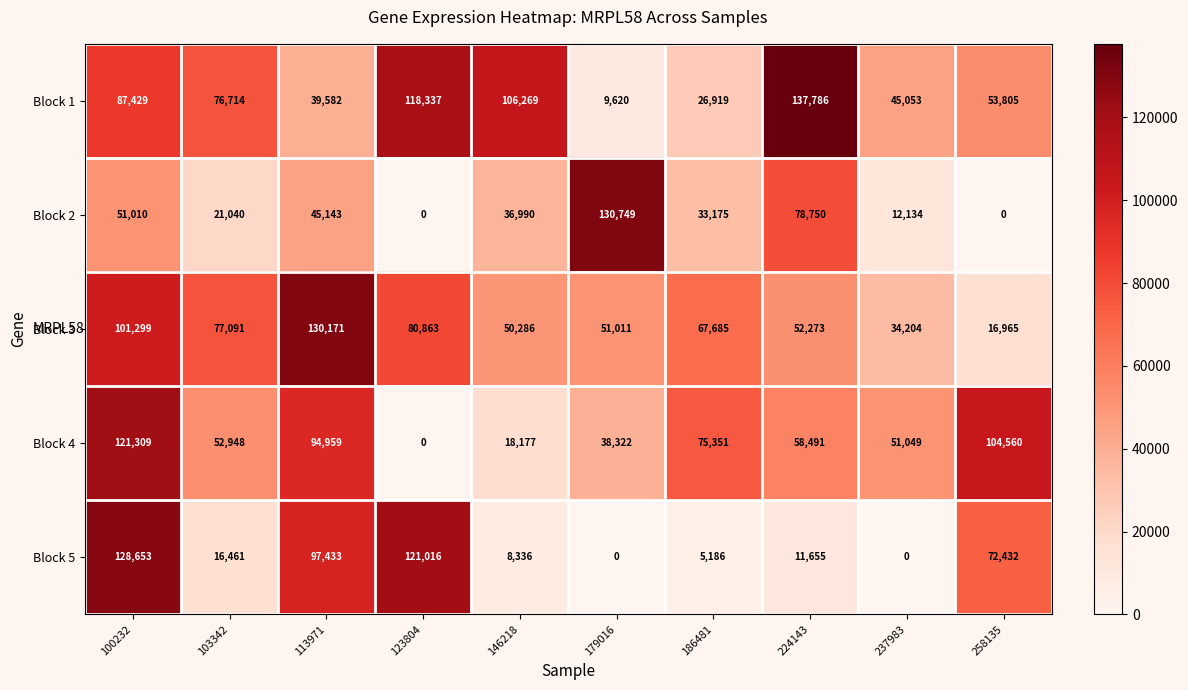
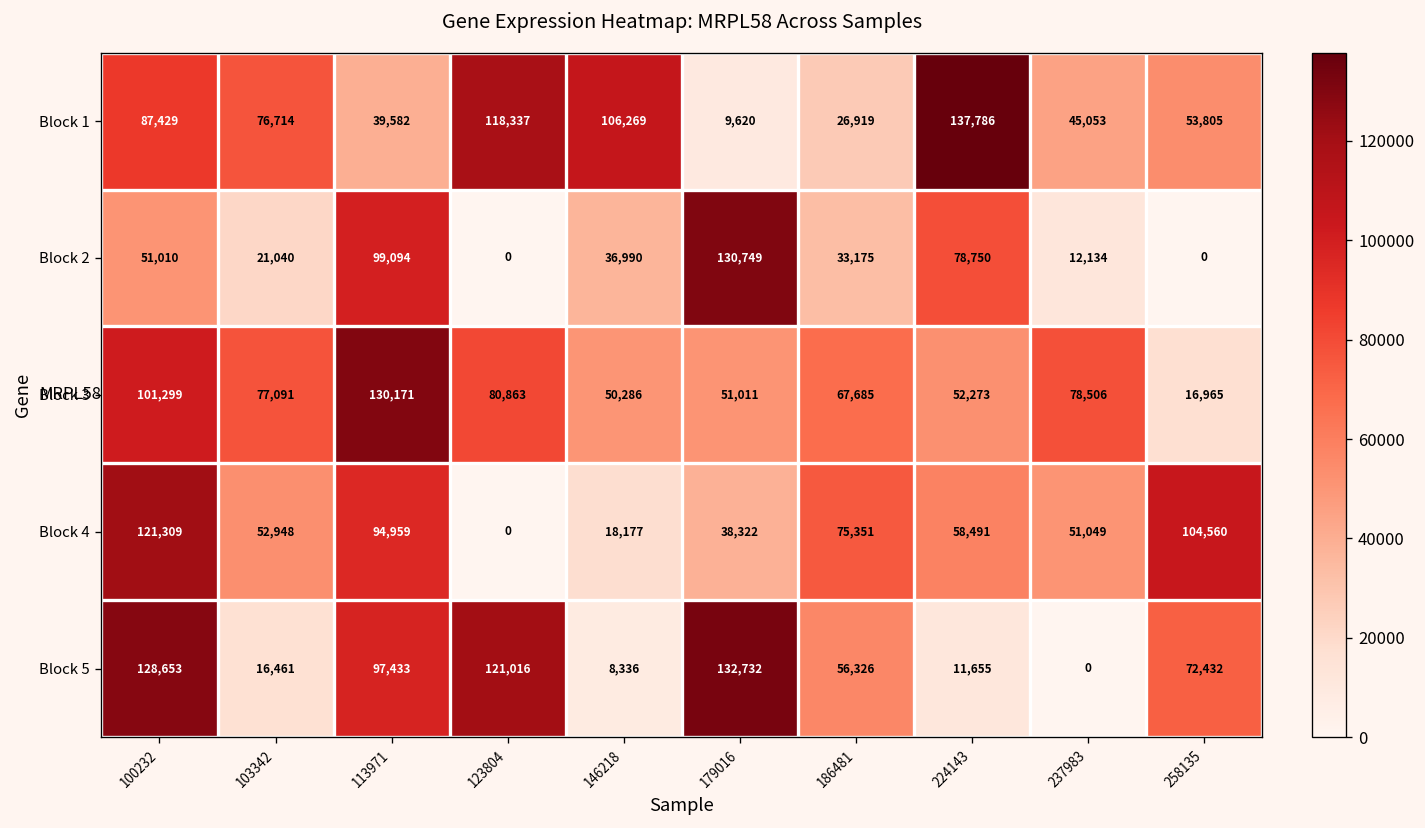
  {
    "Block 1": {
      "100232": "87,429",
      "103342": "76,714",
      "113971": "39,582",
      "123804": "118,337",
      "146218": "106,269",
      "179016": "9,620",
      "186481": "26,919",
      "224143": "137,786",
      "237983": "45,053",
      "258135": "53,805"
    },
    "Block 2": {
      "100232": "51,010",
      "103342": "21,040",
-     "113971": "45,143",
+     "113971": "99,094",
      "123804": "0",
      "146218": "36,990",
      "179016": "130,749",
      "186481": "33,175",
      "224143": "78,750",
      "237983": "12,134",
      "258135": "0"
    },
    "Block 3": {
      "100232": "101,299",
      "103342": "77,091",
      "113971": "130,171",
      "123804": "80,863",
      "146218": "50,286",
      "179016": "51,011",
      "186481": "67,685",
      "224143": "52,273",
-     "237983": "34,204",
+     "237983": "78,506",
      "258135": "16,965"
    },
    "Block 4": {
      "100232": "121,309",
      "103342": "52,948",
      "113971": "94,959",
      "123804": "0",
      "146218": "18,177",
      "179016": "38,322",
      "186481": "75,351",
      "224143": "58,491",
      "237983": "51,049",
      "258135": "104,560"
    },
    "Block 5": {
      "100232": "128,653",
      "103342": "16,461",
      "113971": "97,433",
      "123804": "121,016",
      "146218": "8,336",
-     "179016": "0",
-     "186481": "5,186",
+     "179016": "132,732",
+     "186481": "56,326",
      "224143": "11,655",
      "237983": "0",
      "258135": "72,432"
    }
  }
